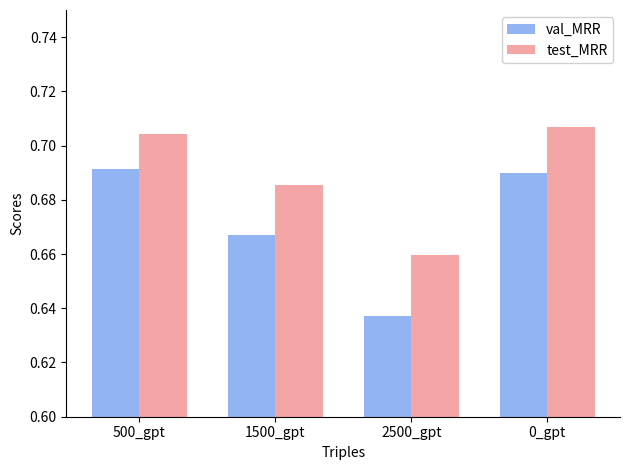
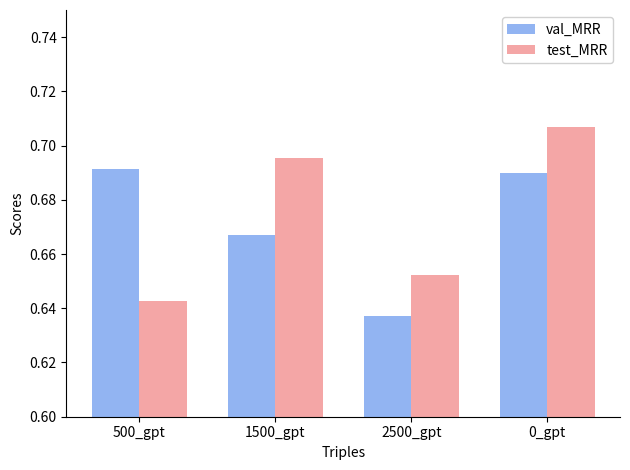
  {
    "val_MRR": {
      "500_gpt": 0.691,
      "1500_gpt": 0.667,
      "2500_gpt": 0.637,
      "0_gpt": 0.690
    },
    "test_MRR": {
-     "500_gpt": 0.704,
-     "1500_gpt": 0.685,
-     "2500_gpt": 0.660,
+     "500_gpt": 0.643,
+     "1500_gpt": 0.695,
+     "2500_gpt": 0.652,
      "0_gpt": 0.707
    }
  }
